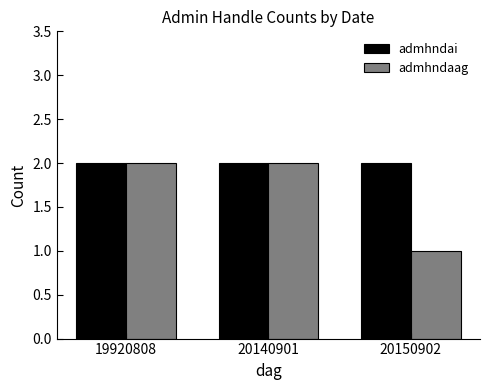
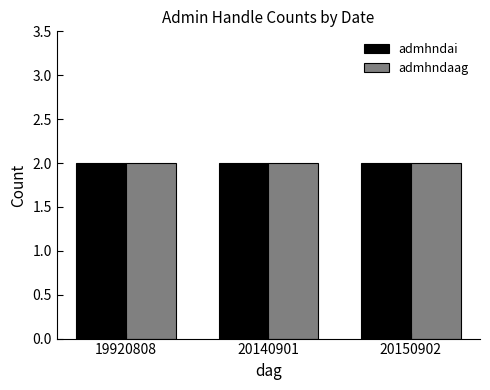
  {
    "admhndai": {
      "19920808": 2,
      "20140901": 2,
      "20150902": 2
    },
    "admhndaag": {
      "19920808": 2,
      "20140901": 2,
-     "20150902": 1
+     "20150902": 2
    }
  }
